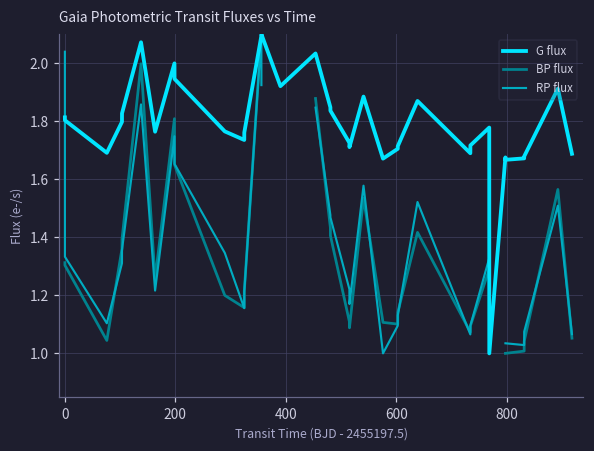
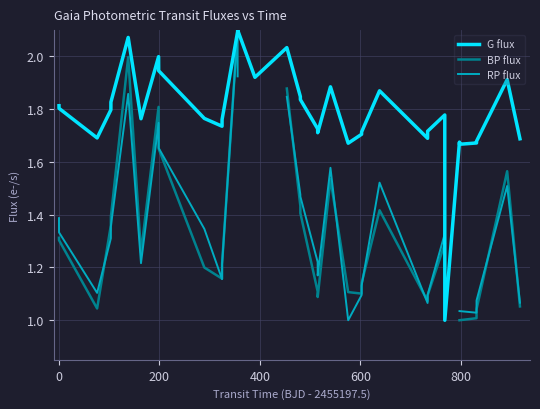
  {
    "G flux": {
      "0": 1.81
    },
    "BP flux": {
      "0": 1.31
    },
    "RP flux": {
-     "0": 2.04
+     "0": 1.39
    }
  }
